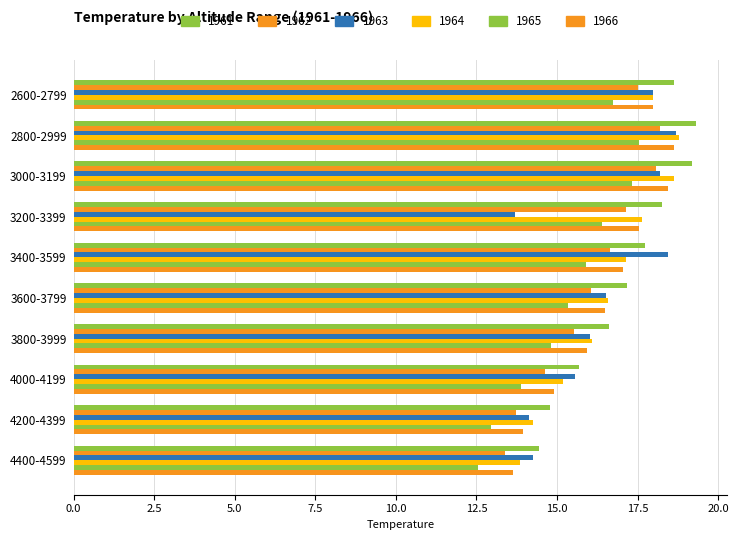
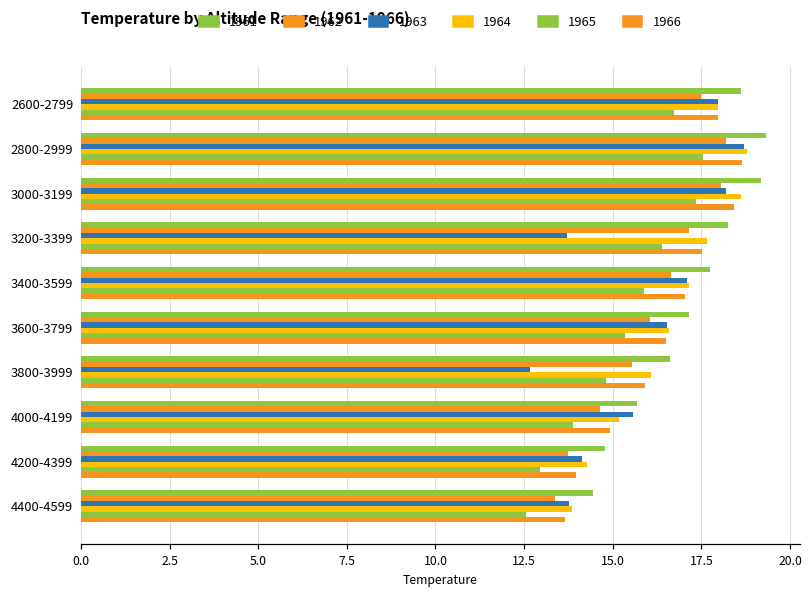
  {
    "1963": {
      "2600-2799": 18.0,
      "2800-2999": 18.7,
      "3000-3199": 18.2,
      "3200-3399": 13.7,
-     "3400-3599": 18.4,
+     "3400-3599": 17.1,
      "3600-3799": 16.5,
-     "3800-3999": 16.0,
+     "3800-3999": 12.7,
      "4000-4199": 15.6,
      "4200-4399": 14.1,
-     "4400-4599": 14.3
+     "4400-4599": 13.8
    }
  }
